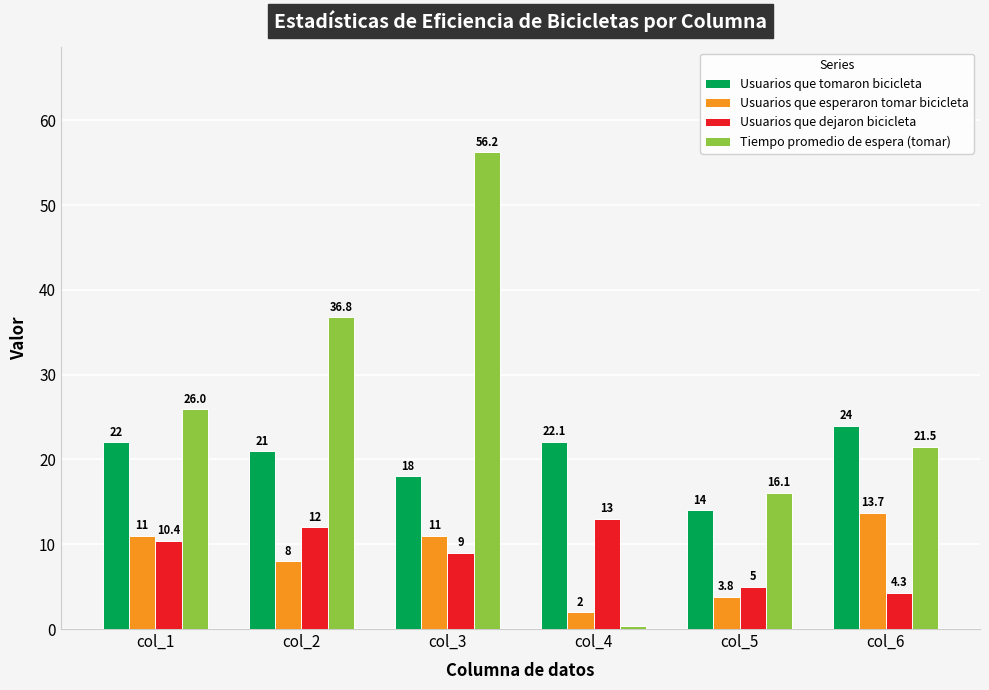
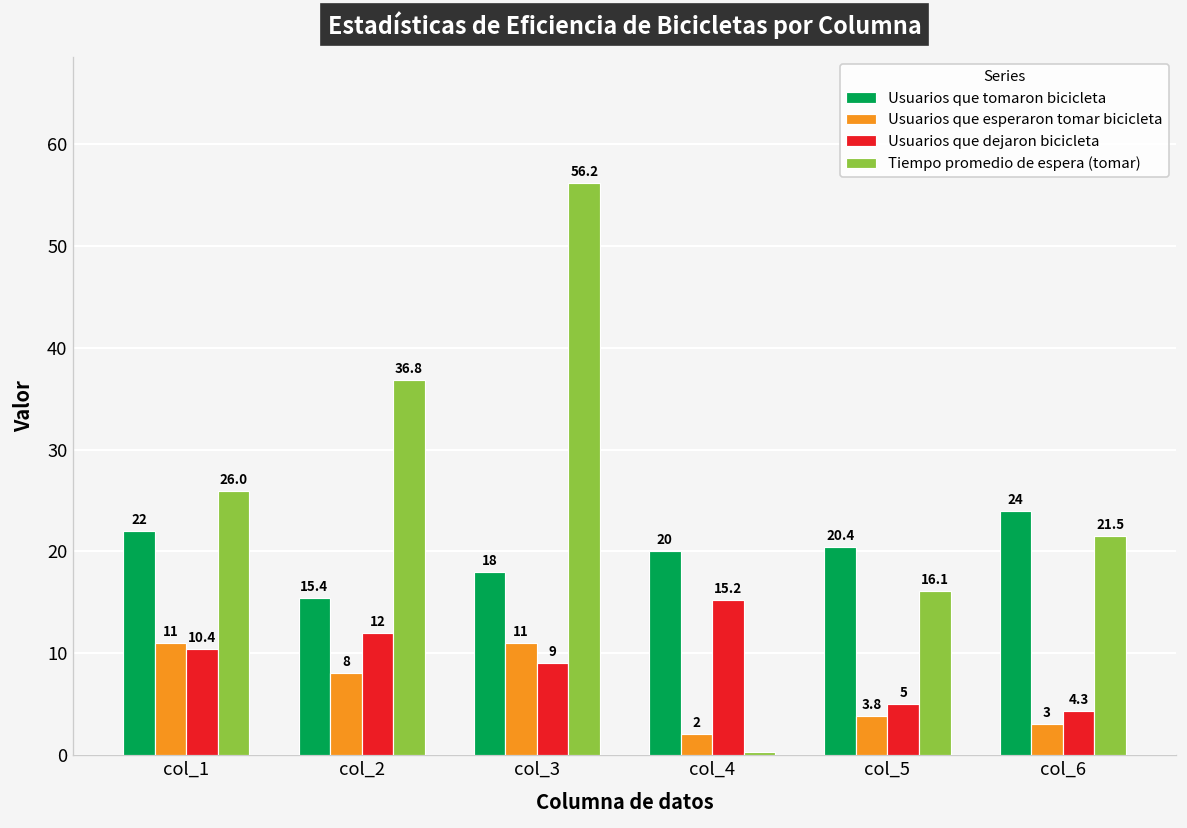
  {
    "Usuarios que tomaron bicicleta": {
      "col_1": 22,
-     "col_2": 21,
+     "col_2": 15.4,
      "col_3": 18,
-     "col_4": 22.1,
-     "col_5": 14,
+     "col_4": 20,
+     "col_5": 20.4,
      "col_6": 24
    },
    "Usuarios que esperaron tomar bicicleta": {
      "col_1": 11,
      "col_2": 8,
      "col_3": 11,
      "col_4": 2,
      "col_5": 3.8,
-     "col_6": 13.7
+     "col_6": 3
    },
    "Usuarios que dejaron bicicleta": {
      "col_1": 10.4,
      "col_2": 12,
      "col_3": 9,
-     "col_4": 13,
+     "col_4": 15.2,
      "col_5": 5,
      "col_6": 4.3
    },
    "Tiempo promedio de espera (tomar)": {
      "col_1": 26.0,
      "col_2": 36.8,
      "col_3": 56.2,
      "col_5": 16.1,
      "col_6": 21.5
    }
  }
